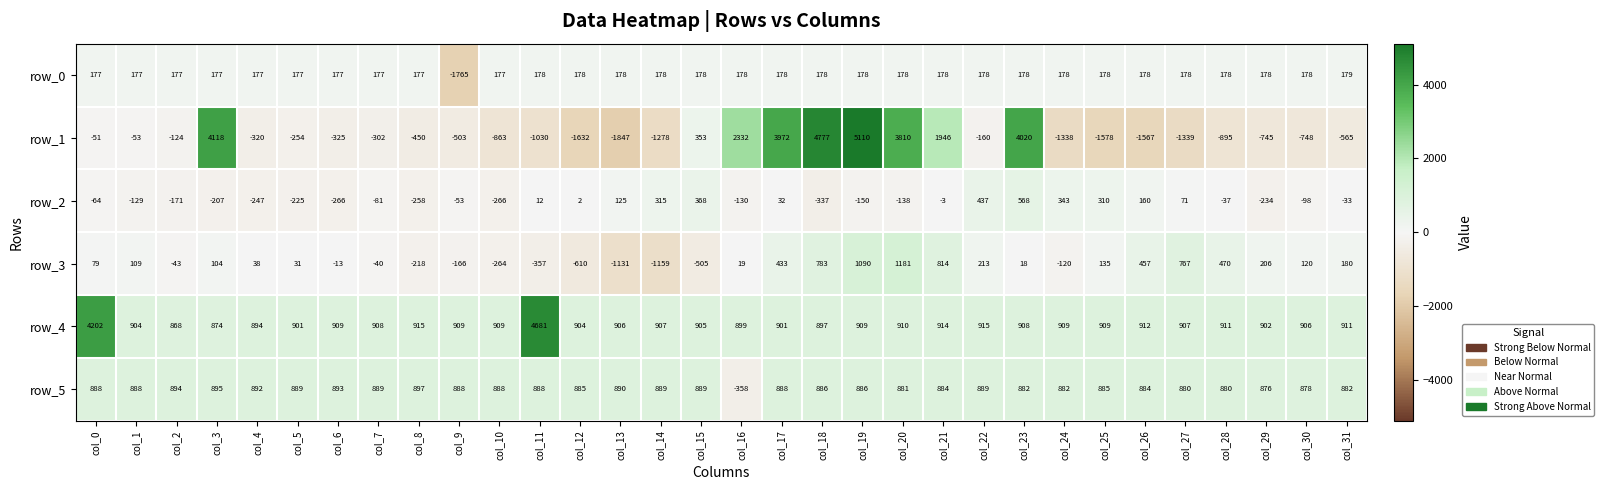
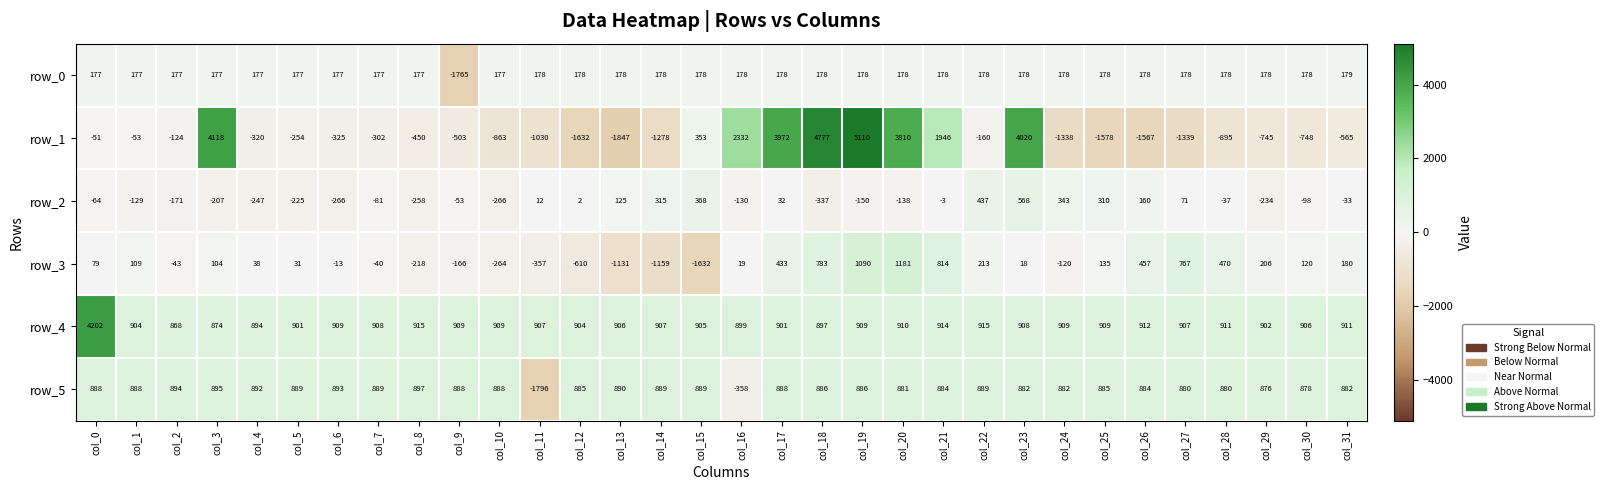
  {
    "row_0": {
      "col_0": 177,
      "col_1": 177,
      "col_2": 177,
      "col_3": 177,
      "col_4": 177,
      "col_5": 177,
      "col_6": 177,
      "col_7": 177,
      "col_8": 177,
      "col_9": -1765,
      "col_10": 177,
      "col_11": 178,
      "col_12": 178,
      "col_13": 178,
      "col_14": 178,
      "col_15": 178,
      "col_16": 178,
      "col_17": 178,
      "col_18": 178,
      "col_19": 178,
      "col_20": 178,
      "col_21": 178,
      "col_22": 178,
      "col_23": 178,
      "col_24": 178,
      "col_25": 178,
      "col_26": 178,
      "col_27": 178,
      "col_28": 178,
      "col_29": 178,
      "col_30": 178,
      "col_31": 179
    },
    "row_1": {
      "col_0": -51,
      "col_1": -53,
      "col_2": -124,
      "col_3": 4118,
      "col_4": -320,
      "col_5": -254,
      "col_6": -325,
      "col_7": -302,
      "col_8": -450,
      "col_9": -503,
      "col_10": -863,
      "col_11": -1030,
      "col_12": -1632,
      "col_13": -1847,
      "col_14": -1278,
      "col_15": 353,
      "col_16": 2332,
      "col_17": 3972,
      "col_18": 4777,
      "col_19": 5110,
      "col_20": 3810,
      "col_21": 1946,
      "col_22": -160,
      "col_23": 4020,
      "col_24": -1338,
      "col_25": -1578,
      "col_26": -1567,
      "col_27": -1339,
      "col_28": -895,
      "col_29": -745,
      "col_30": -748,
      "col_31": -565
    },
    "row_2": {
      "col_0": -64,
      "col_1": -129,
      "col_2": -171,
      "col_3": -207,
      "col_4": -247,
      "col_5": -225,
      "col_6": -266,
      "col_7": -81,
      "col_8": -258,
      "col_9": -53,
      "col_10": -266,
      "col_11": 12,
      "col_12": 2,
      "col_13": 125,
      "col_14": 315,
      "col_15": 368,
      "col_16": -130,
      "col_17": 32,
      "col_18": -337,
      "col_19": -150,
      "col_20": -138,
      "col_21": -3,
      "col_22": 437,
      "col_23": 568,
      "col_24": 343,
      "col_25": 310,
      "col_26": 160,
      "col_27": 71,
      "col_28": -37,
      "col_29": -234,
      "col_30": -98,
      "col_31": -33
    },
    "row_3": {
      "col_0": 79,
      "col_1": 109,
      "col_2": -43,
      "col_3": 104,
      "col_4": 38,
      "col_5": 31,
      "col_6": -13,
      "col_7": -40,
      "col_8": -218,
      "col_9": -166,
      "col_10": -264,
      "col_11": -357,
      "col_12": -610,
      "col_13": -1131,
      "col_14": -1159,
-     "col_15": -505,
+     "col_15": -1632,
      "col_16": 19,
      "col_17": 433,
      "col_18": 783,
      "col_19": 1090,
      "col_20": 1181,
      "col_21": 814,
      "col_22": 213,
      "col_23": 18,
      "col_24": -120,
      "col_25": 135,
      "col_26": 457,
      "col_27": 767,
      "col_28": 470,
      "col_29": 206,
      "col_30": 120,
      "col_31": 180
    },
    "row_4": {
      "col_0": 4202,
      "col_1": 904,
      "col_2": 868,
      "col_3": 874,
      "col_4": 894,
      "col_5": 901,
      "col_6": 909,
      "col_7": 908,
      "col_8": 915,
      "col_9": 909,
      "col_10": 909,
-     "col_11": 4681,
+     "col_11": 907,
      "col_12": 904,
      "col_13": 906,
      "col_14": 907,
      "col_15": 905,
      "col_16": 899,
      "col_17": 901,
      "col_18": 897,
      "col_19": 909,
      "col_20": 910,
      "col_21": 914,
      "col_22": 915,
      "col_23": 908,
      "col_24": 909,
      "col_25": 909,
      "col_26": 912,
      "col_27": 907,
      "col_28": 911,
      "col_29": 902,
      "col_30": 906,
      "col_31": 911
    },
    "row_5": {
      "col_0": 888,
      "col_1": 888,
      "col_2": 894,
      "col_3": 895,
      "col_4": 892,
      "col_5": 889,
      "col_6": 893,
      "col_7": 889,
      "col_8": 897,
      "col_9": 888,
      "col_10": 888,
-     "col_11": 888,
+     "col_11": -1796,
      "col_12": 885,
      "col_13": 890,
      "col_14": 889,
      "col_15": 889,
      "col_16": -358,
      "col_17": 888,
      "col_18": 886,
      "col_19": 886,
      "col_20": 881,
      "col_21": 884,
      "col_22": 889,
      "col_23": 882,
      "col_24": 882,
      "col_25": 885,
      "col_26": 884,
      "col_27": 880,
      "col_28": 880,
      "col_29": 876,
      "col_30": 878,
      "col_31": 882
    }
  }
